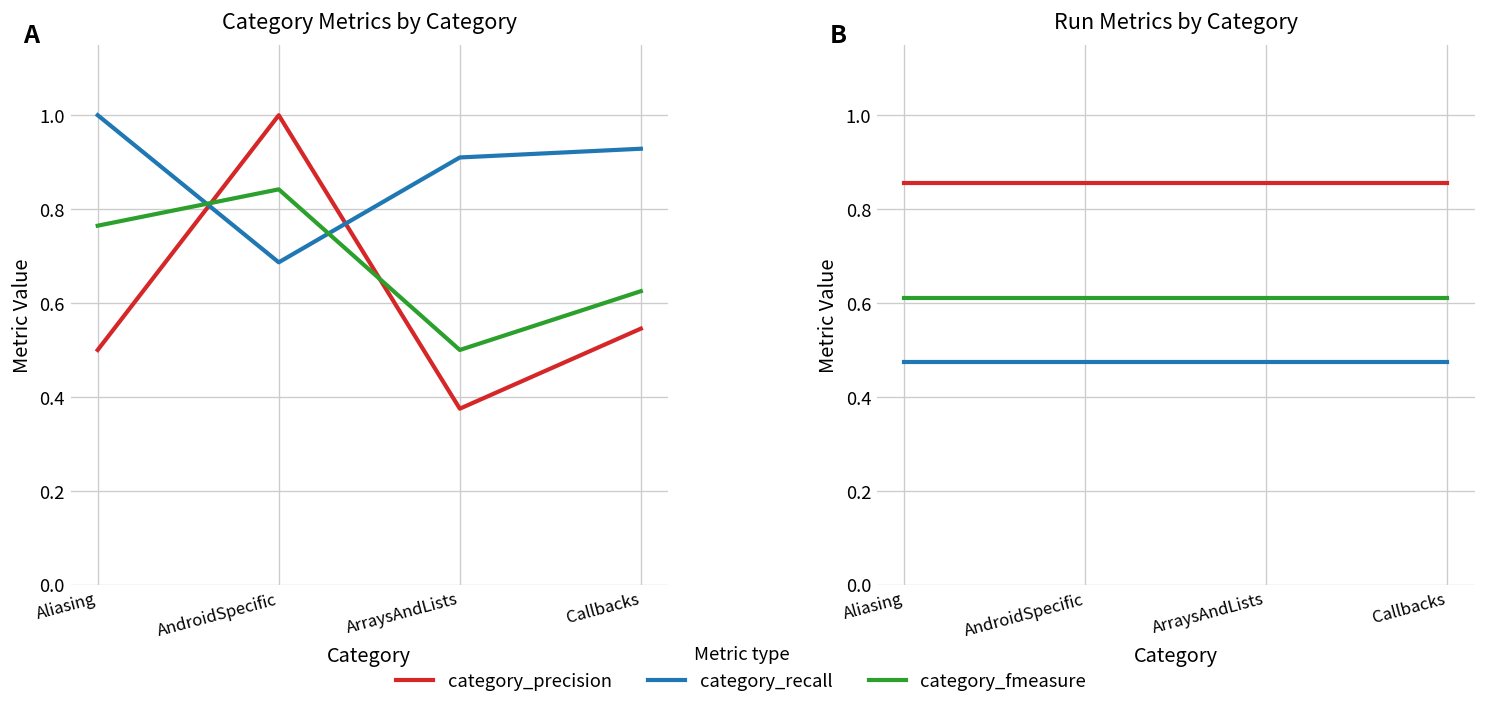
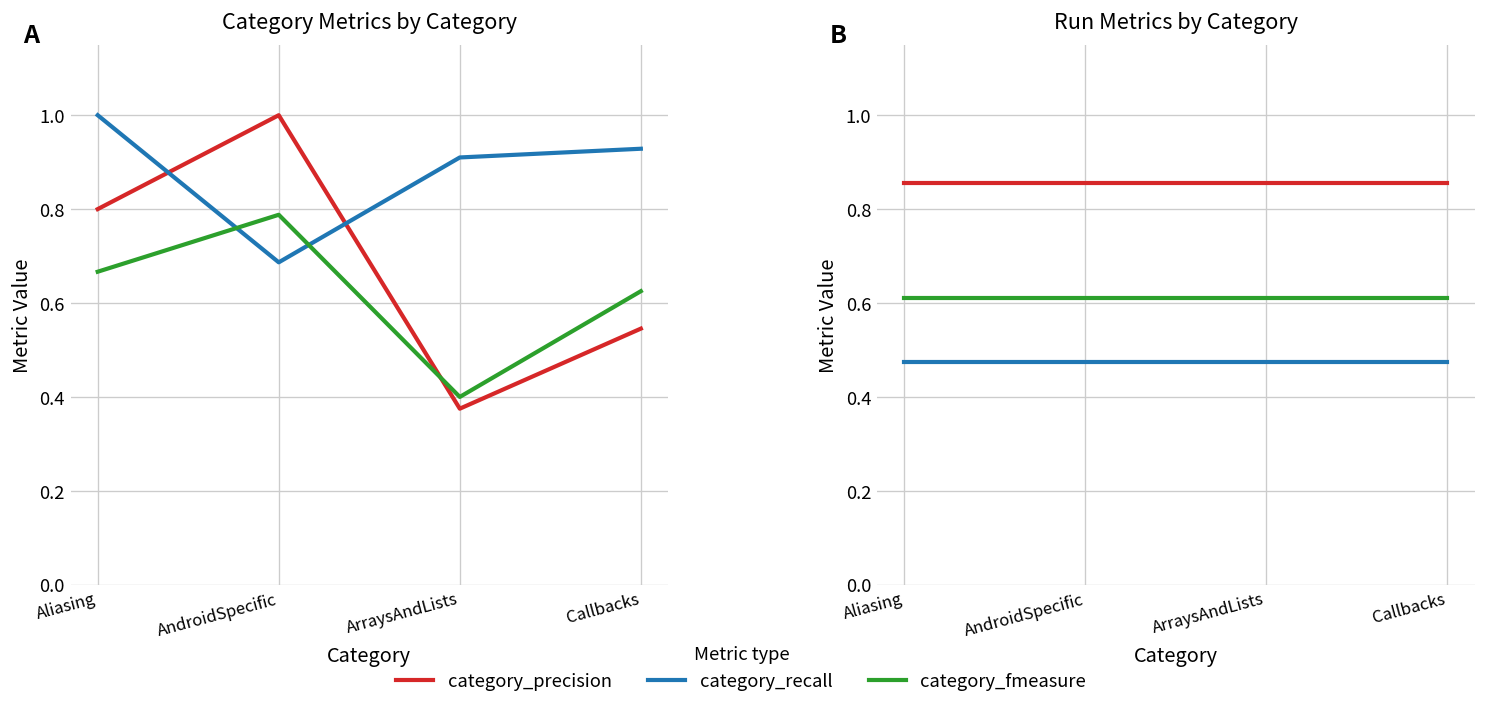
  {
    "Category Metrics by Category": {
      "category_precision": {
-       "Aliasing": 0.5,
+       "Aliasing": 0.8,
        "AndroidSpecific": 1.0,
        "ArraysAndLists": 0.38,
        "Callbacks": 0.55
      },
      "category_recall": {
        "Aliasing": 1.00,
        "AndroidSpecific": 0.69,
        "ArraysAndLists": 0.91,
        "Callbacks": 0.93
      },
      "category_fmeasure": {
-       "Aliasing": 0.76,
-       "AndroidSpecific": 0.84,
-       "ArraysAndLists": 0.5,
+       "Aliasing": 0.67,
+       "AndroidSpecific": 0.79,
+       "ArraysAndLists": 0.4,
        "Callbacks": 0.63
      }
    }
  }
